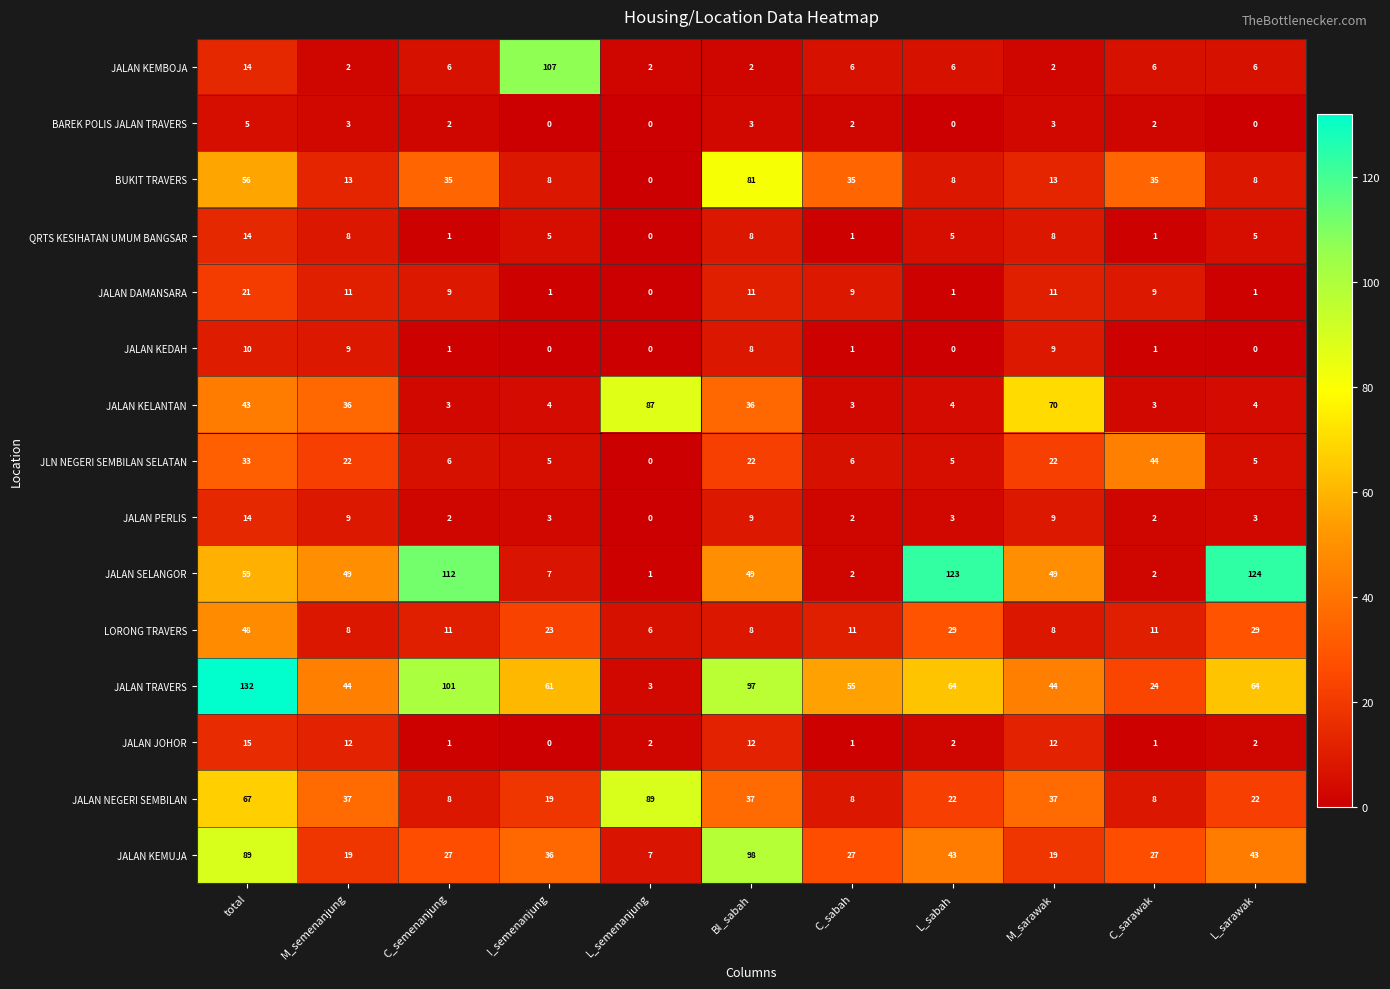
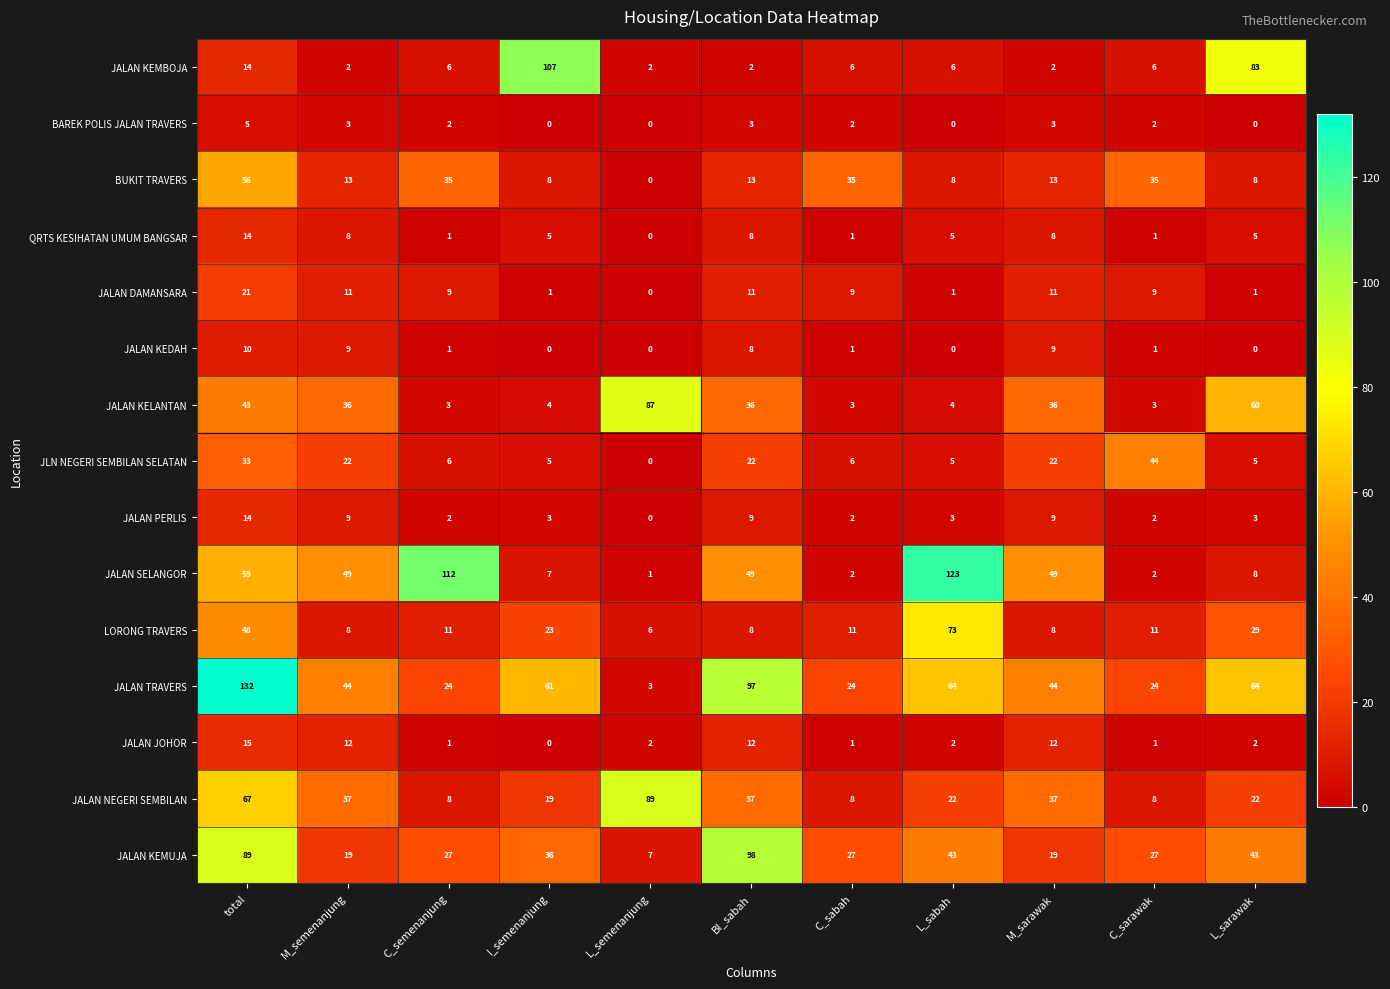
  {
    "JALAN KEMBOJA": {
      "total": 14,
      "M_semenanjung": 2,
      "C_semenanjung": 6,
      "I_semenanjung": 107,
      "L_semenanjung": 2,
      "BI_sabah": 2,
      "C_sabah": 6,
      "L_sabah": 6,
      "M_sarawak": 2,
      "C_sarawak": 6,
-     "L_sarawak": 6
+     "L_sarawak": 83
    },
    "BAREK POLIS JALAN TRAVERS": {
      "total": 5,
      "M_semenanjung": 3,
      "C_semenanjung": 2,
      "I_semenanjung": 0,
      "L_semenanjung": 0,
      "BI_sabah": 3,
      "C_sabah": 2,
      "L_sabah": 0,
      "M_sarawak": 3,
      "C_sarawak": 2,
      "L_sarawak": 0
    },
    "BUKIT TRAVERS": {
      "total": 56,
      "M_semenanjung": 13,
      "C_semenanjung": 35,
      "I_semenanjung": 8,
      "L_semenanjung": 0,
-     "BI_sabah": 81,
+     "BI_sabah": 13,
      "C_sabah": 35,
      "L_sabah": 8,
      "M_sarawak": 13,
      "C_sarawak": 35,
      "L_sarawak": 8
    },
    "QRTS KESIHATAN UMUM BANGSAR": {
      "total": 14,
      "M_semenanjung": 8,
      "C_semenanjung": 1,
      "I_semenanjung": 5,
      "L_semenanjung": 0,
      "BI_sabah": 8,
      "C_sabah": 1,
      "L_sabah": 5,
      "M_sarawak": 8,
      "C_sarawak": 1,
      "L_sarawak": 5
    },
    "JALAN DAMANSARA": {
      "total": 21,
      "M_semenanjung": 11,
      "C_semenanjung": 9,
      "I_semenanjung": 1,
      "L_semenanjung": 0,
      "BI_sabah": 11,
      "C_sabah": 9,
      "L_sabah": 1,
      "M_sarawak": 11,
      "C_sarawak": 9,
      "L_sarawak": 1
    },
    "JALAN KEDAH": {
      "total": 10,
      "M_semenanjung": 9,
      "C_semenanjung": 1,
      "I_semenanjung": 0,
      "L_semenanjung": 0,
      "BI_sabah": 8,
      "C_sabah": 1,
      "L_sabah": 0,
      "M_sarawak": 9,
      "C_sarawak": 1,
      "L_sarawak": 0
    },
    "JALAN KELANTAN": {
      "total": 43,
      "M_semenanjung": 36,
      "C_semenanjung": 3,
      "I_semenanjung": 4,
      "L_semenanjung": 87,
      "BI_sabah": 36,
      "C_sabah": 3,
      "L_sabah": 4,
-     "M_sarawak": 70,
+     "M_sarawak": 36,
      "C_sarawak": 3,
-     "L_sarawak": 4
+     "L_sarawak": 60
    },
    "JLN NEGERI SEMBILAN SELATAN": {
      "total": 33,
      "M_semenanjung": 22,
      "C_semenanjung": 6,
      "I_semenanjung": 5,
      "L_semenanjung": 0,
      "BI_sabah": 22,
      "C_sabah": 6,
      "L_sabah": 5,
      "M_sarawak": 22,
      "C_sarawak": 44,
      "L_sarawak": 5
    },
    "JALAN PERLIS": {
      "total": 14,
      "M_semenanjung": 9,
      "C_semenanjung": 2,
      "I_semenanjung": 3,
      "L_semenanjung": 0,
      "BI_sabah": 9,
      "C_sabah": 2,
      "L_sabah": 3,
      "M_sarawak": 9,
      "C_sarawak": 2,
      "L_sarawak": 3
    },
    "JALAN SELANGOR": {
      "total": 59,
      "M_semenanjung": 49,
      "C_semenanjung": 112,
      "I_semenanjung": 7,
      "L_semenanjung": 1,
      "BI_sabah": 49,
      "C_sabah": 2,
      "L_sabah": 123,
      "M_sarawak": 49,
      "C_sarawak": 2,
-     "L_sarawak": 124
+     "L_sarawak": 8
    },
    "LORONG TRAVERS": {
      "total": 48,
      "M_semenanjung": 8,
      "C_semenanjung": 11,
      "I_semenanjung": 23,
      "L_semenanjung": 6,
      "BI_sabah": 8,
      "C_sabah": 11,
-     "L_sabah": 29,
+     "L_sabah": 73,
      "M_sarawak": 8,
      "C_sarawak": 11,
      "L_sarawak": 29
    },
    "JALAN TRAVERS": {
      "total": 132,
      "M_semenanjung": 44,
-     "C_semenanjung": 101,
+     "C_semenanjung": 24,
      "I_semenanjung": 61,
      "L_semenanjung": 3,
      "BI_sabah": 97,
-     "C_sabah": 55,
+     "C_sabah": 24,
      "L_sabah": 64,
      "M_sarawak": 44,
      "C_sarawak": 24,
      "L_sarawak": 64
    },
    "JALAN JOHOR": {
      "total": 15,
      "M_semenanjung": 12,
      "C_semenanjung": 1,
      "I_semenanjung": 0,
      "L_semenanjung": 2,
      "BI_sabah": 12,
      "C_sabah": 1,
      "L_sabah": 2,
      "M_sarawak": 12,
      "C_sarawak": 1,
      "L_sarawak": 2
    },
    "JALAN NEGERI SEMBILAN": {
      "total": 67,
      "M_semenanjung": 37,
      "C_semenanjung": 8,
      "I_semenanjung": 19,
      "L_semenanjung": 89,
      "BI_sabah": 37,
      "C_sabah": 8,
      "L_sabah": 22,
      "M_sarawak": 37,
      "C_sarawak": 8,
      "L_sarawak": 22
    },
    "JALAN KEMUJA": {
      "total": 89,
      "M_semenanjung": 19,
      "C_semenanjung": 27,
      "I_semenanjung": 36,
      "L_semenanjung": 7,
      "BI_sabah": 98,
      "C_sabah": 27,
      "L_sabah": 43,
      "M_sarawak": 19,
      "C_sarawak": 27,
      "L_sarawak": 43
    }
  }
